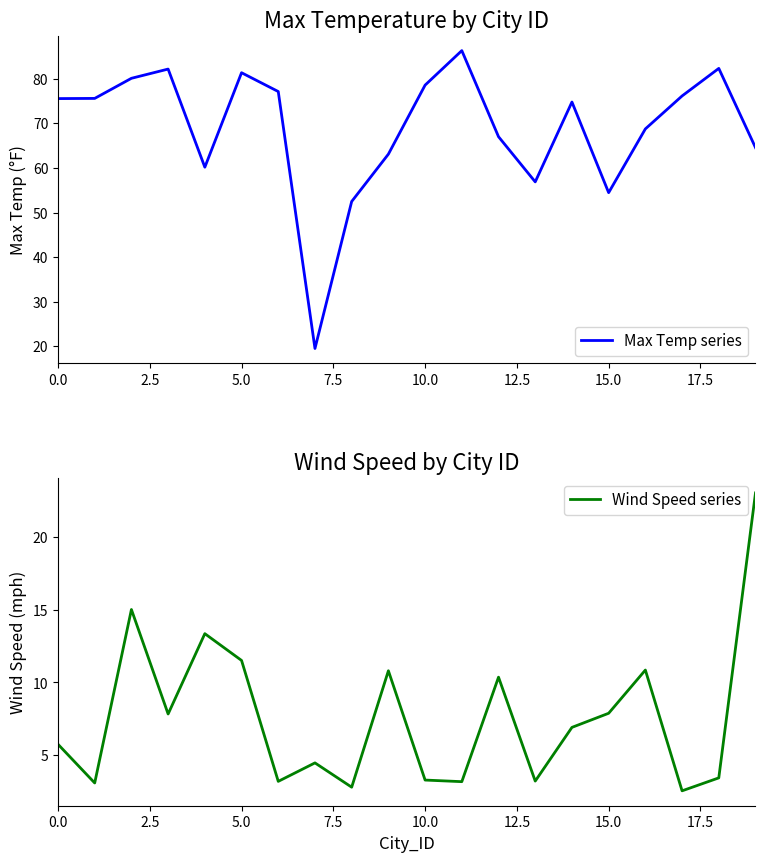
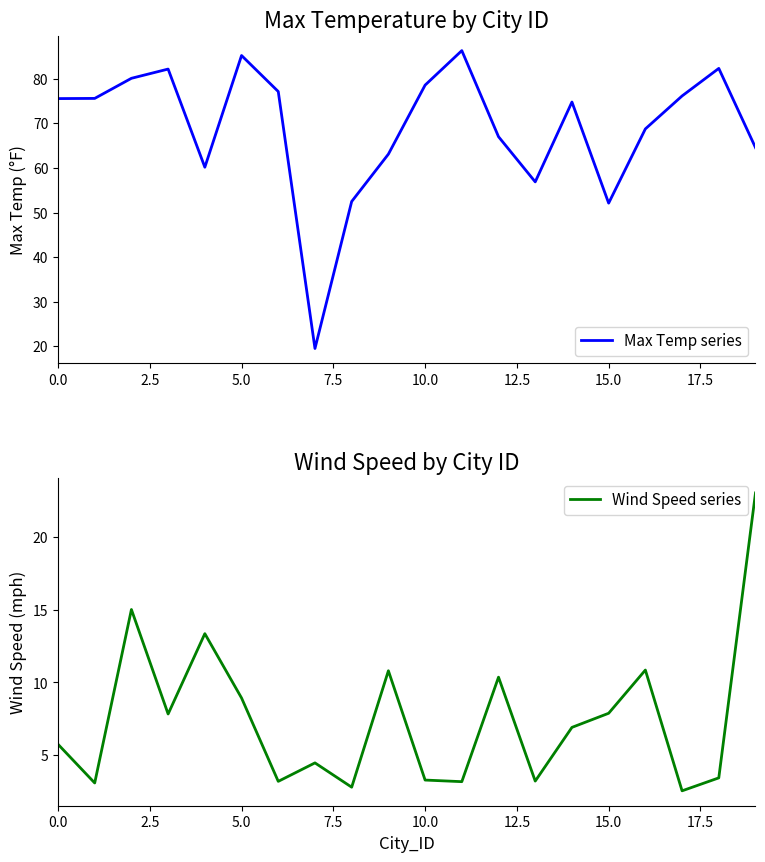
  {
    "Max Temperature by City ID": {
      "0.0": 76,
-     "5.0": 81,
+     "5.0": 85,
      "10.0": 79,
-     "15.0": 54
+     "15.0": 52
    },
    "Wind Speed by City ID": {
      "0.0": 5.8,
-     "5.0": 11.5,
+     "5.0": 8.9,
      "10.0": 3.3,
      "15.0": 7.9
    }
  }
